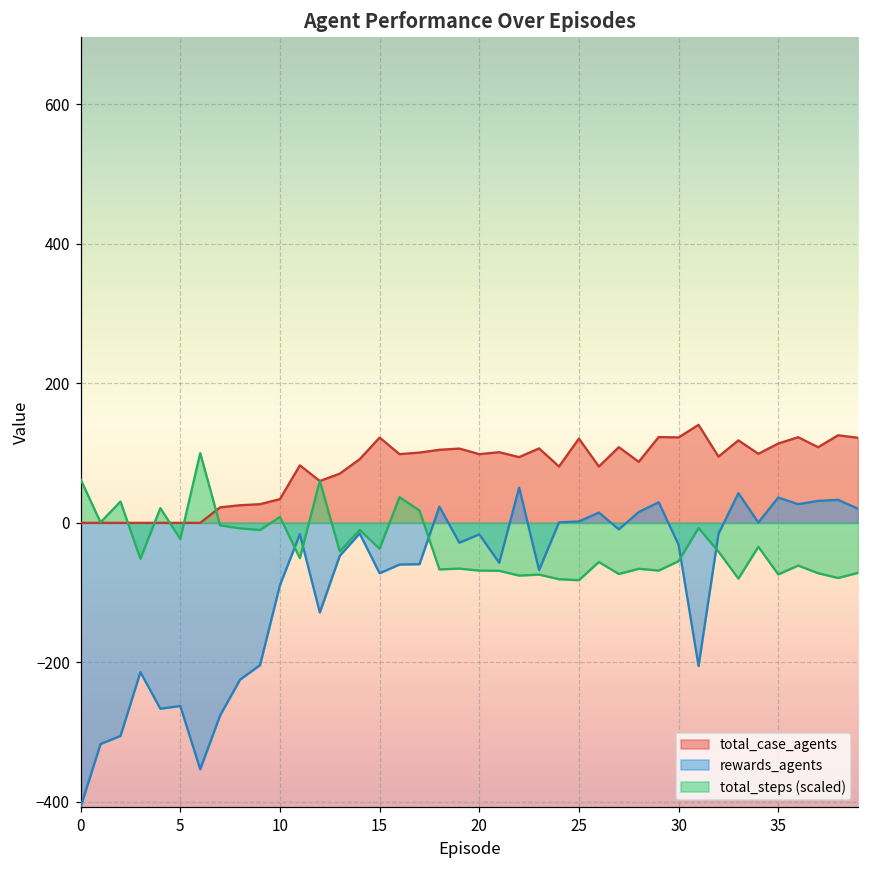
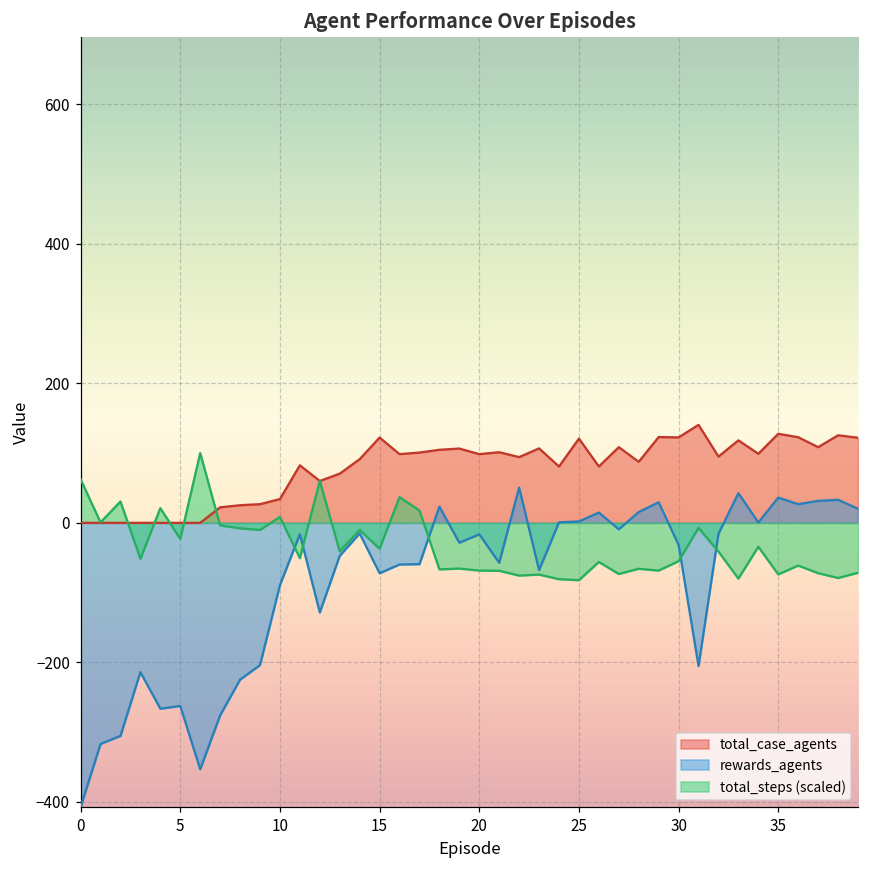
  {
    "total_case_agents": {
      "10": 30,
      "15": 120,
      "20": 100,
      "25": 120,
      "30": 120,
-     "35": 110
+     "35": 130
    }
  }
